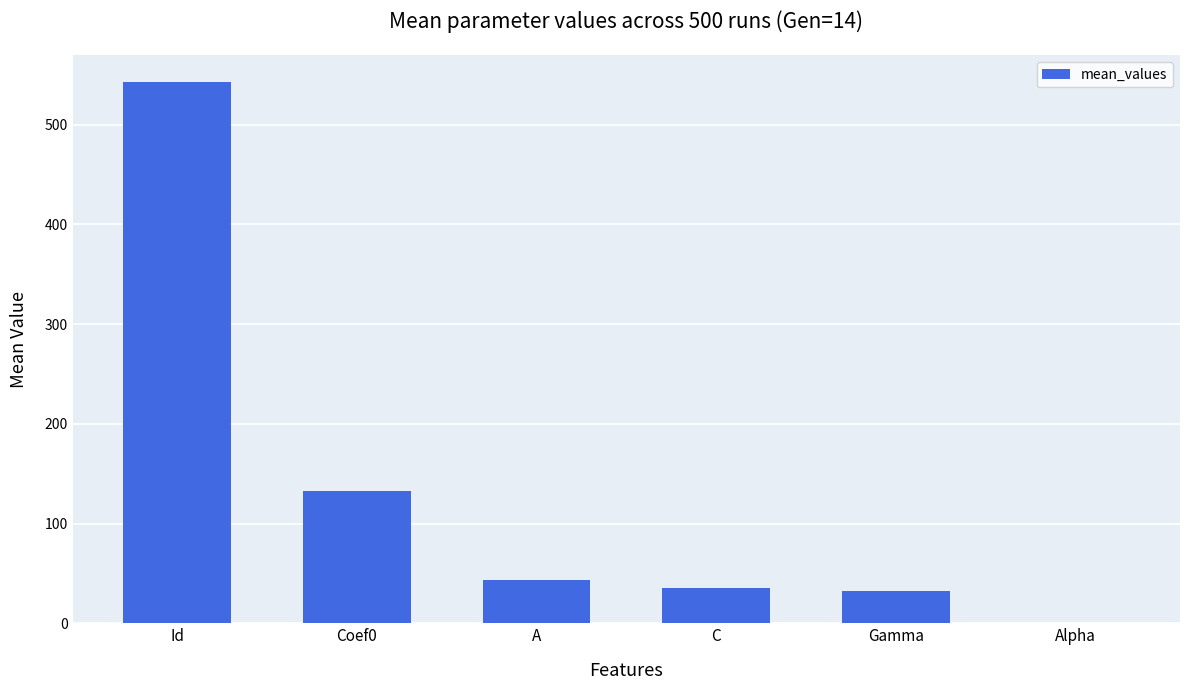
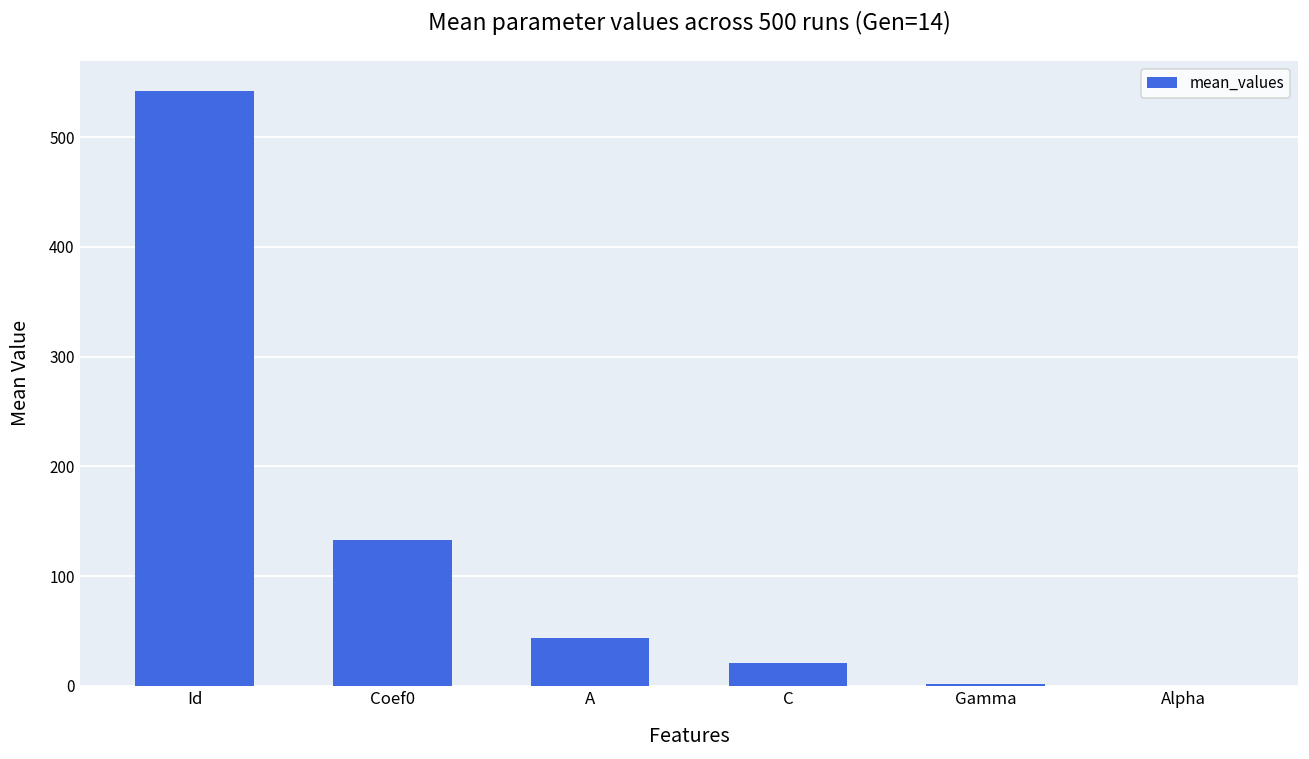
  {
    "Id": 540,
    "Coef0": 130,
    "A": 40,
-   "C": 40,
-   "Gamma": 30
+   "C": 20,
+   "Gamma": 0
  }
